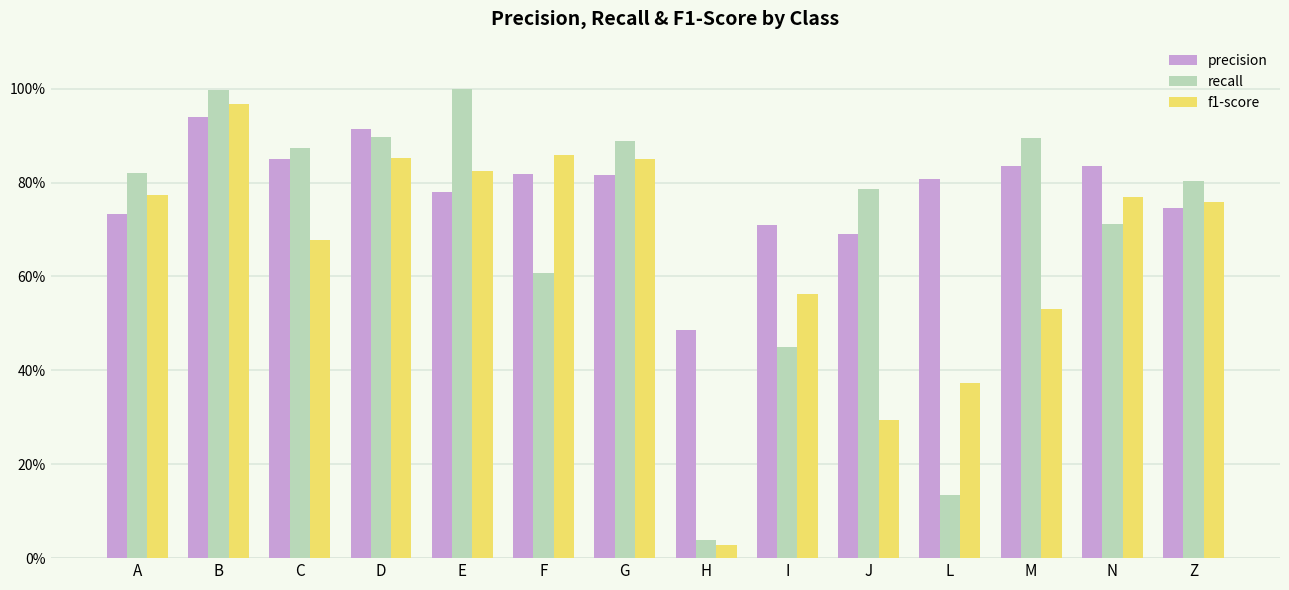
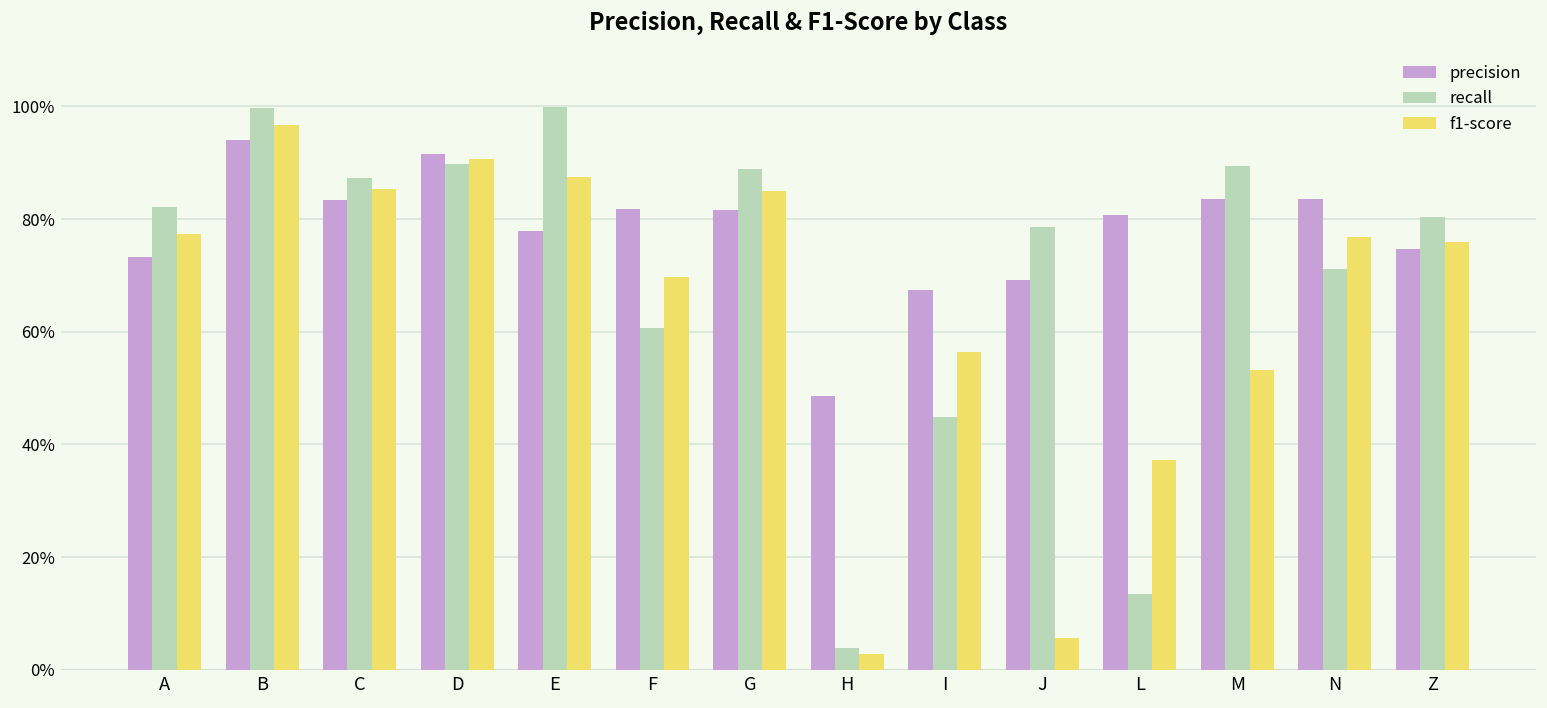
  {
    "precision": {
      "A": "73%",
      "B": "94%",
-     "C": "85%",
+     "C": "83%",
      "D": "91%",
      "E": "78%",
      "F": "82%",
      "G": "82%",
      "H": "49%",
-     "I": "71%",
+     "I": "67%",
      "J": "69%",
      "L": "81%",
      "M": "84%",
      "N": "84%",
      "Z": "75%"
    },
    "recall": {
      "A": "82%",
      "B": "100%",
      "C": "87%",
      "D": "90%",
      "E": "100%",
      "F": "61%",
      "G": "89%",
      "H": "4%",
      "I": "45%",
      "J": "79%",
      "L": "13%",
      "M": "89%",
      "N": "71%",
      "Z": "80%"
    },
    "f1-score": {
      "A": "77%",
      "B": "97%",
-     "C": "68%",
-     "D": "85%",
-     "E": "82%",
-     "F": "86%",
+     "C": "85%",
+     "D": "91%",
+     "E": "88%",
+     "F": "70%",
      "G": "85%",
      "H": "3%",
      "I": "56%",
-     "J": "29%",
+     "J": "6%",
      "L": "37%",
      "M": "53%",
      "N": "77%",
      "Z": "76%"
    }
  }
